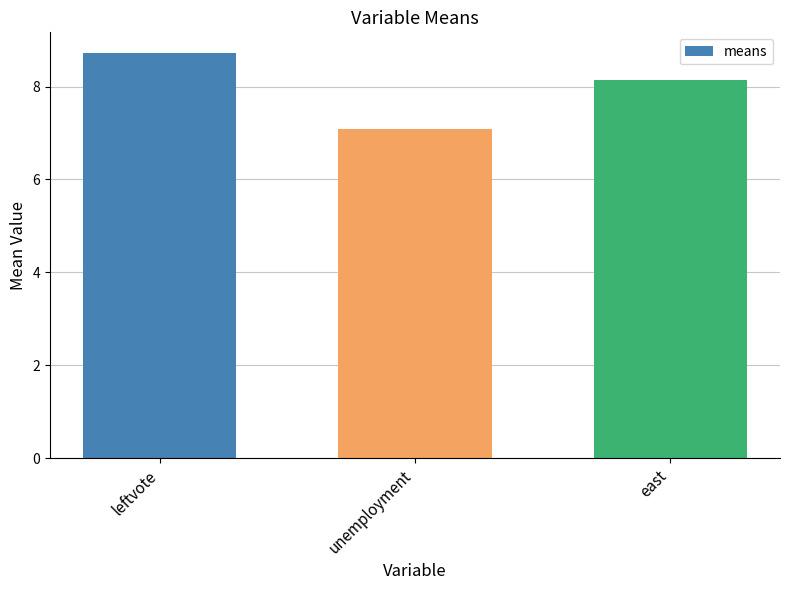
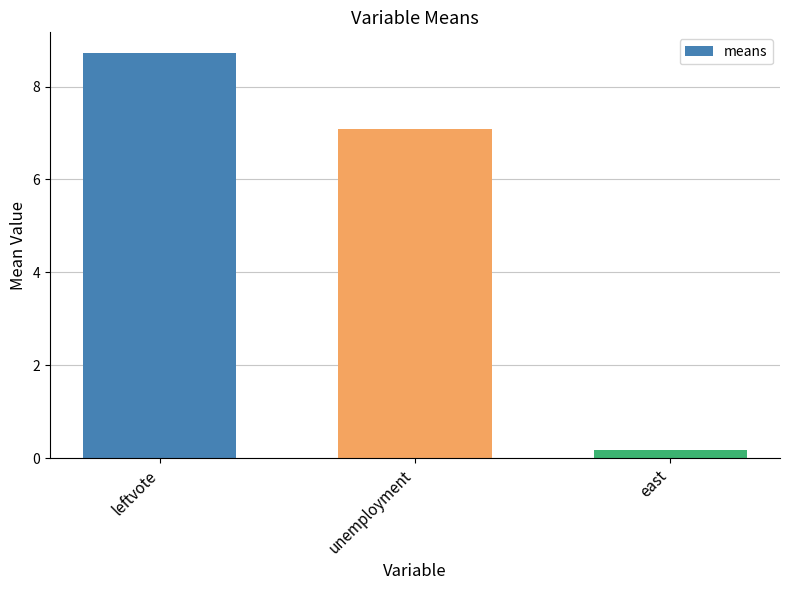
  {
    "leftvote": 8.7,
    "unemployment": 7.1,
-   "east": 8.1
+   "east": 0.2
  }
